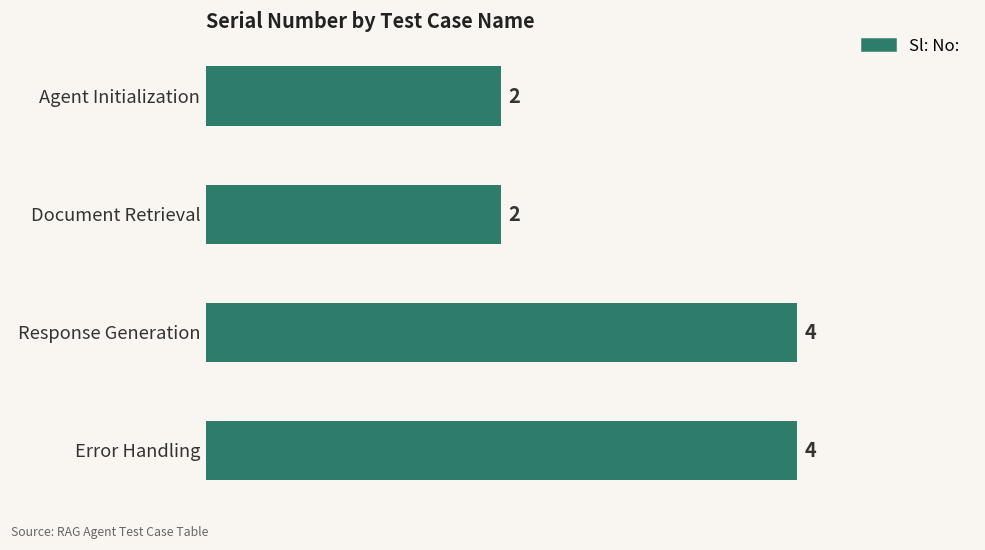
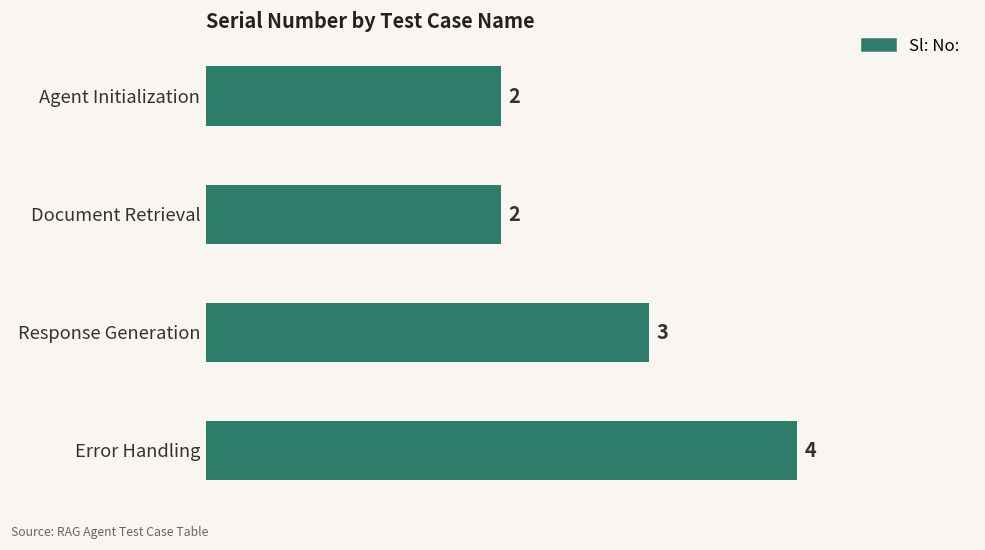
  {
    "Agent Initialization": 2,
    "Document Retrieval": 2,
-   "Response Generation": 4,
+   "Response Generation": 3,
    "Error Handling": 4
  }
